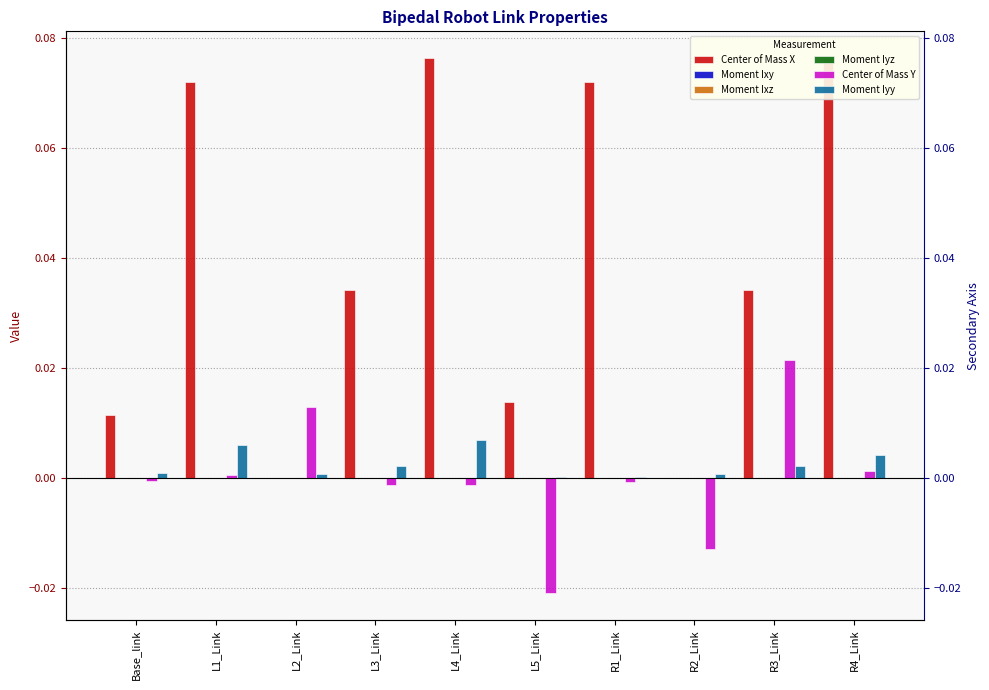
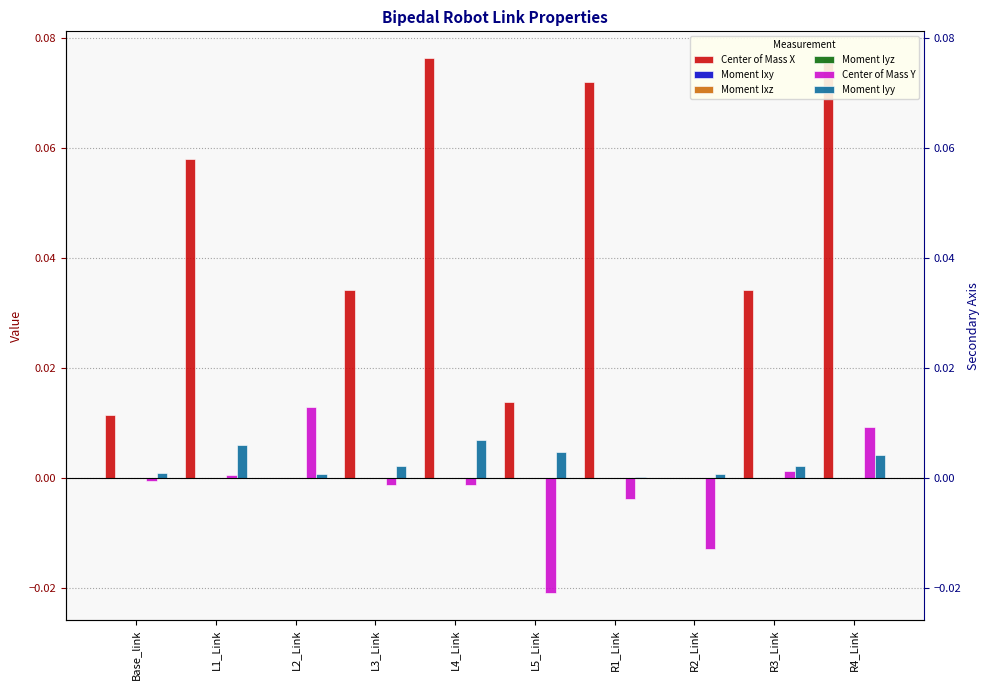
  {
    "Center of Mass X": {
      "Base_link": 0.011,
-     "L1_Link": 0.072,
+     "L1_Link": 0.058,
      "L3_Link": 0.034,
      "L4_Link": 0.076,
      "L5_Link": 0.014,
      "R1_Link": 0.072,
      "R3_Link": 0.034
    },
    "Center of Mass Y": {
      "Base_link": 0.000,
      "L1_Link": 0.001,
      "L2_Link": 0.013,
      "L3_Link": -0.001,
      "L4_Link": -0.001,
      "L5_Link": -0.021,
-     "R1_Link": -0.001,
+     "R1_Link": -0.004,
      "R2_Link": -0.013,
-     "R3_Link": 0.022,
-     "R4_Link": 0.001
+     "R3_Link": 0.001,
+     "R4_Link": 0.009
    },
    "Moment Iyy": {
      "Base_link": 0.001,
      "L1_Link": 0.006,
      "L2_Link": 0.001,
      "L3_Link": 0.002,
      "L4_Link": 0.007,
-     "L5_Link": 0.000,
+     "L5_Link": 0.005,
      "R2_Link": 0.001,
      "R3_Link": 0.002,
      "R4_Link": 0.004
    }
  }
